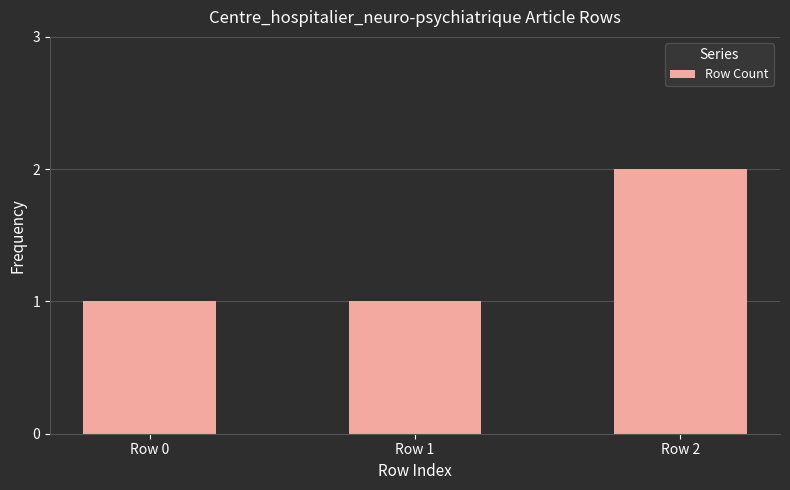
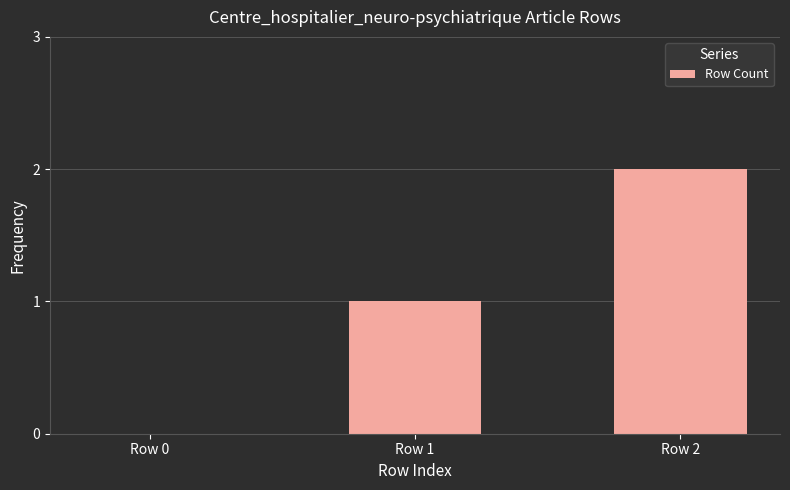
  {
-   "Row 0": 1,
+   "Row 0": 0,
    "Row 1": 1,
    "Row 2": 2
  }
